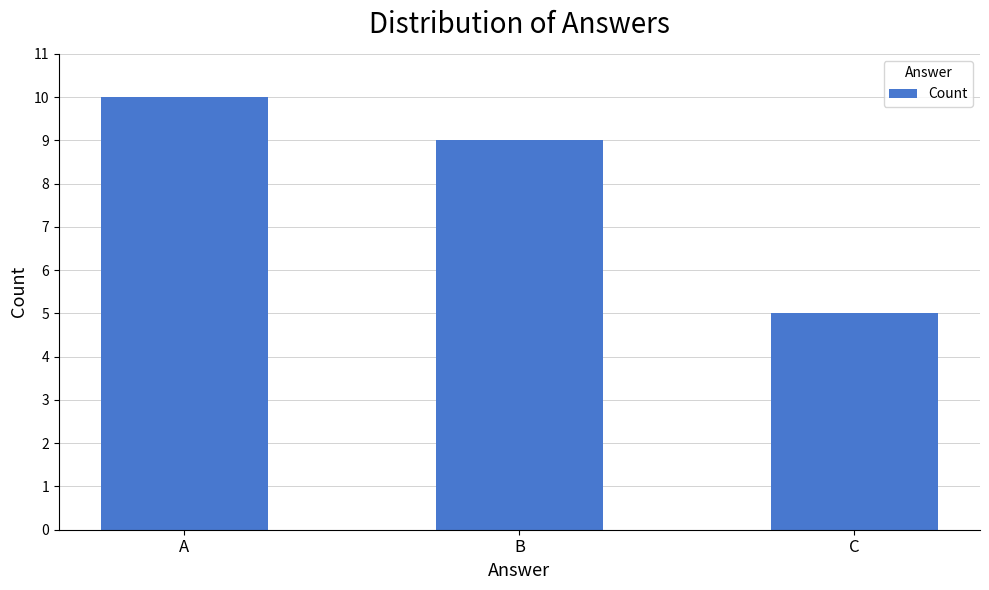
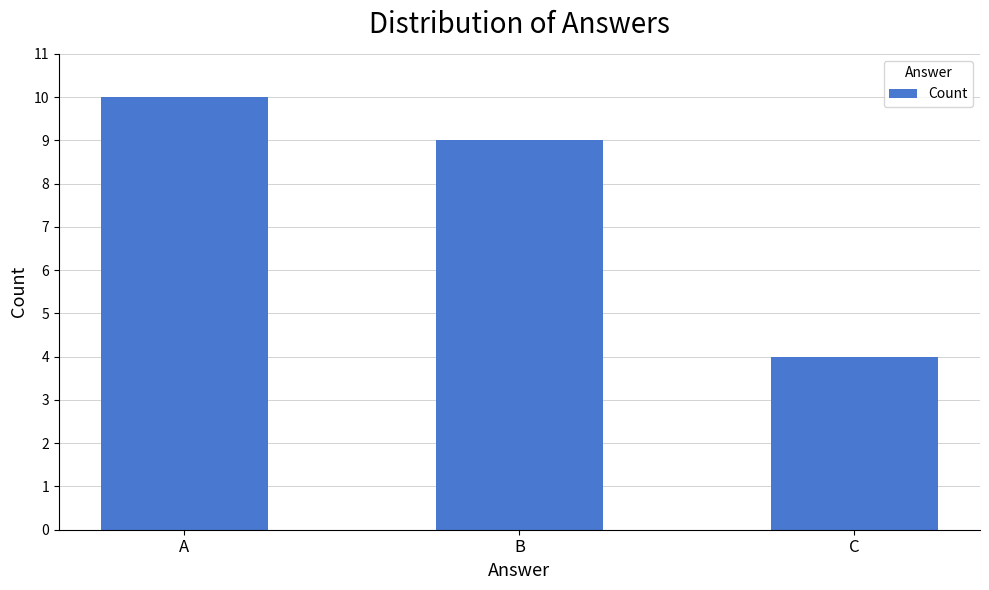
  {
    "A": 10,
    "B": 9,
-   "C": 5
+   "C": 4
  }
